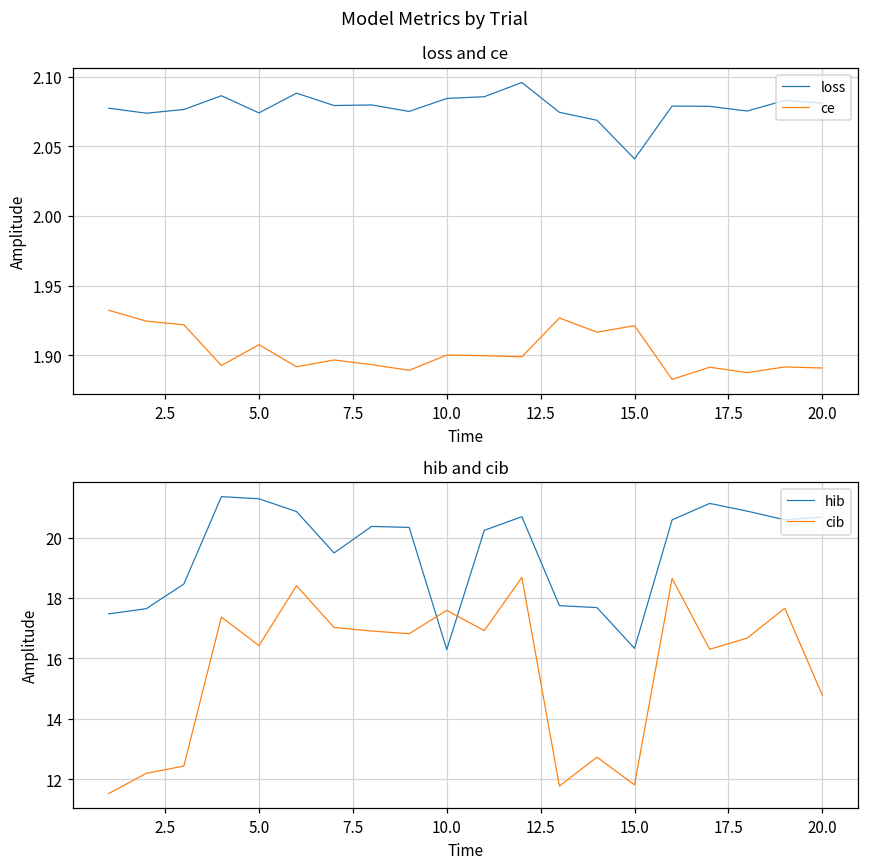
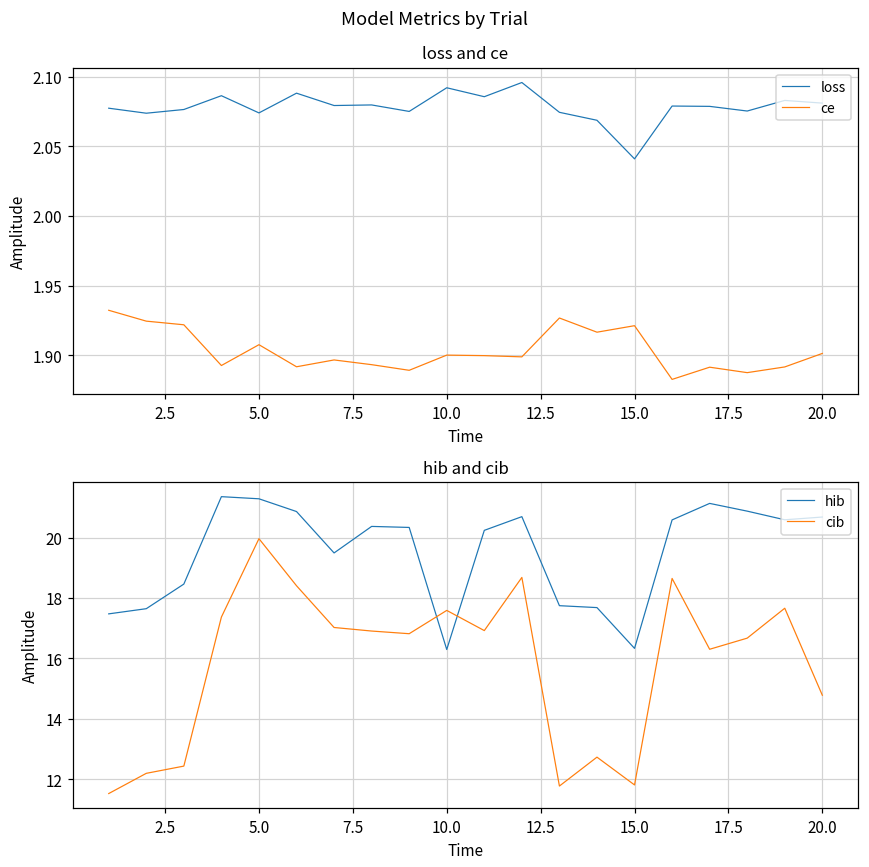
  {
    "loss and ce": {
      "loss": {
        "5.0": 2.074,
-       "10.0": 2.084,
+       "10.0": 2.092,
        "15.0": 2.041
      },
      "ce": {
        "5.0": 1.908,
        "10.0": 1.900,
        "15.0": 1.921,
-       "20.0": 1.891
+       "20.0": 1.901
      }
    },
    "hib and cib": {
      "hib": {
        "5.0": 21.3,
        "10.0": 16.3,
        "15.0": 16.3
      },
      "cib": {
-       "5.0": 16.4,
+       "5.0": 20.0,
        "10.0": 17.6,
        "15.0": 11.8,
        "20.0": 14.8
      }
    }
  }
